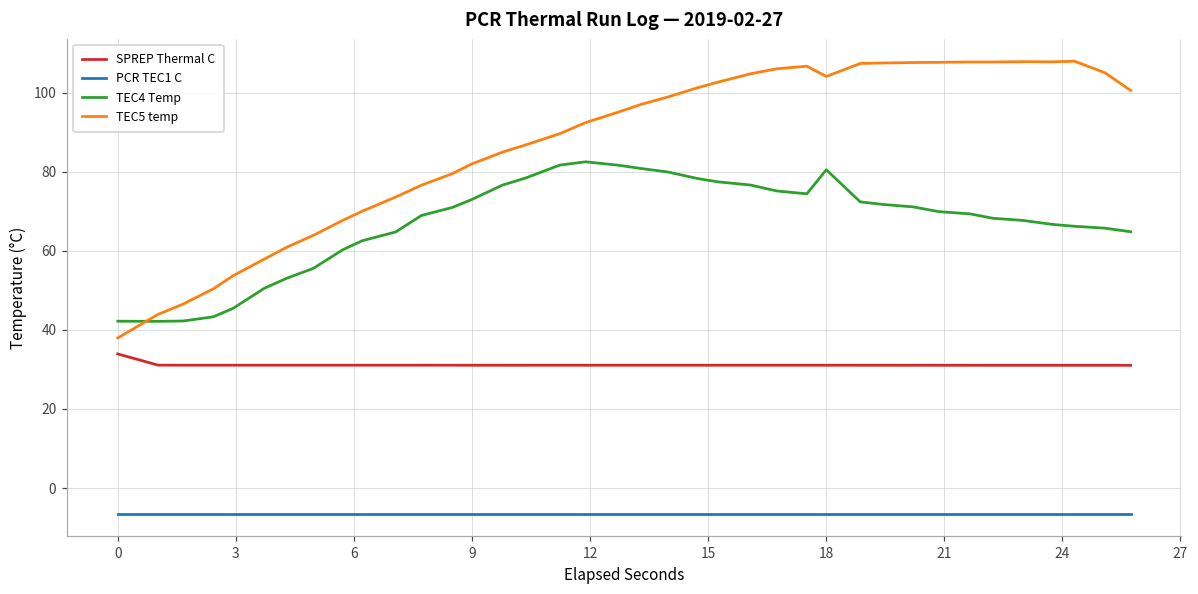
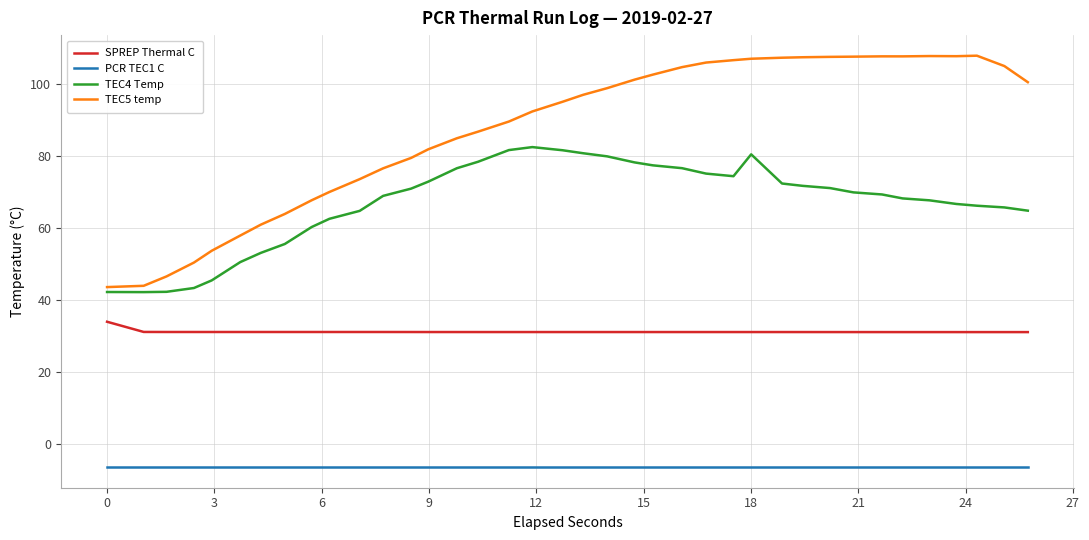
  {
    "SPREP Thermal C": {
      "0": 34,
      "18": 31
    },
    "PCR TEC1 C": {
      "0": -7,
      "18": -7
    },
    "TEC4 Temp": {
      "0": 42,
      "18": 81
    },
    "TEC5 temp": {
-     "0": 38,
-     "18": 104
+     "0": 44,
+     "18": 107
    }
  }
